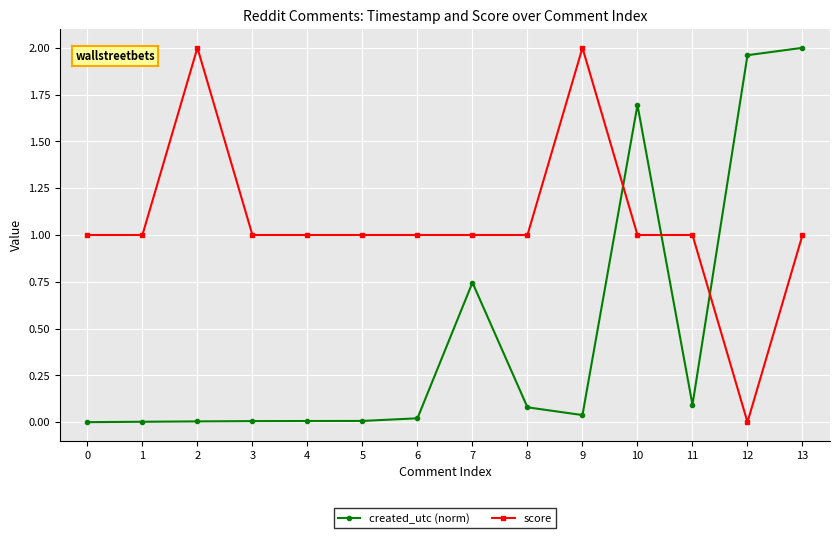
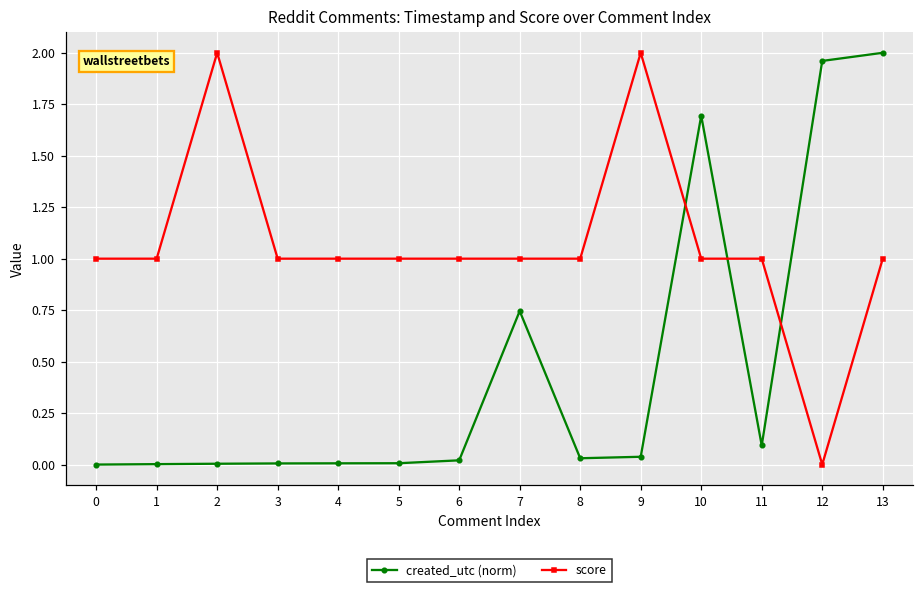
  {
    "created_utc (norm)": {
      "0": 0.00,
      "1": 0.00,
      "2": 0.00,
      "3": 0.01,
      "4": 0.01,
      "5": 0.01,
      "6": 0.02,
      "7": 0.75,
-     "8": 0.08,
+     "8": 0.03,
      "9": 0.04,
      "10": 1.69,
      "11": 0.09,
      "12": 1.96,
      "13": 2.00
    },
    "score": {
      "0": 1.00,
      "1": 1.00,
      "2": 2.00,
      "3": 1.00,
      "4": 1.00,
      "5": 1.00,
      "6": 1.00,
      "7": 1.00,
      "8": 1.00,
      "9": 2.00,
      "10": 1.00,
      "11": 1.00,
      "12": 0.00,
      "13": 1.00
    }
  }
